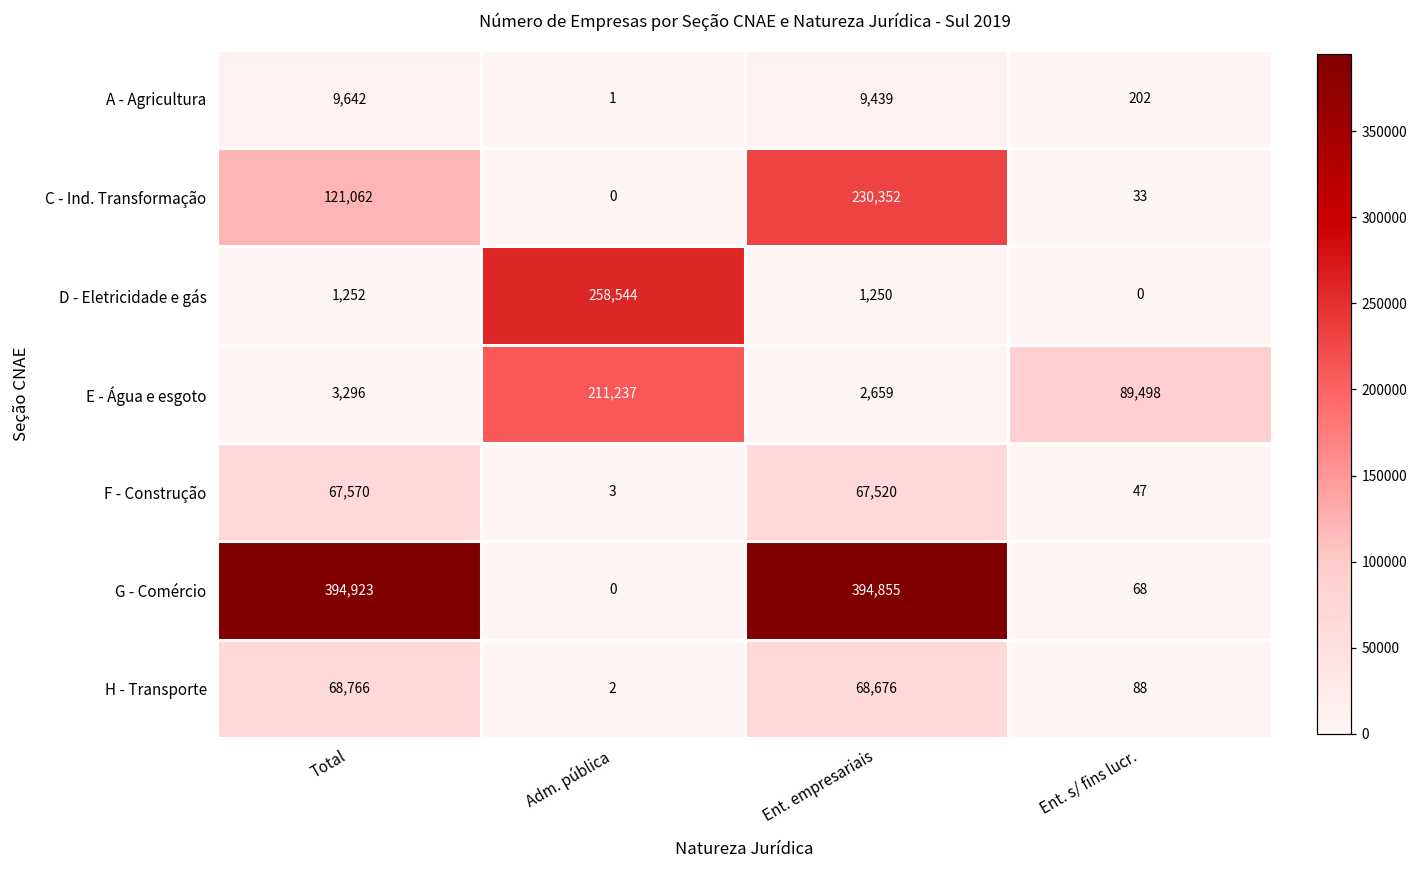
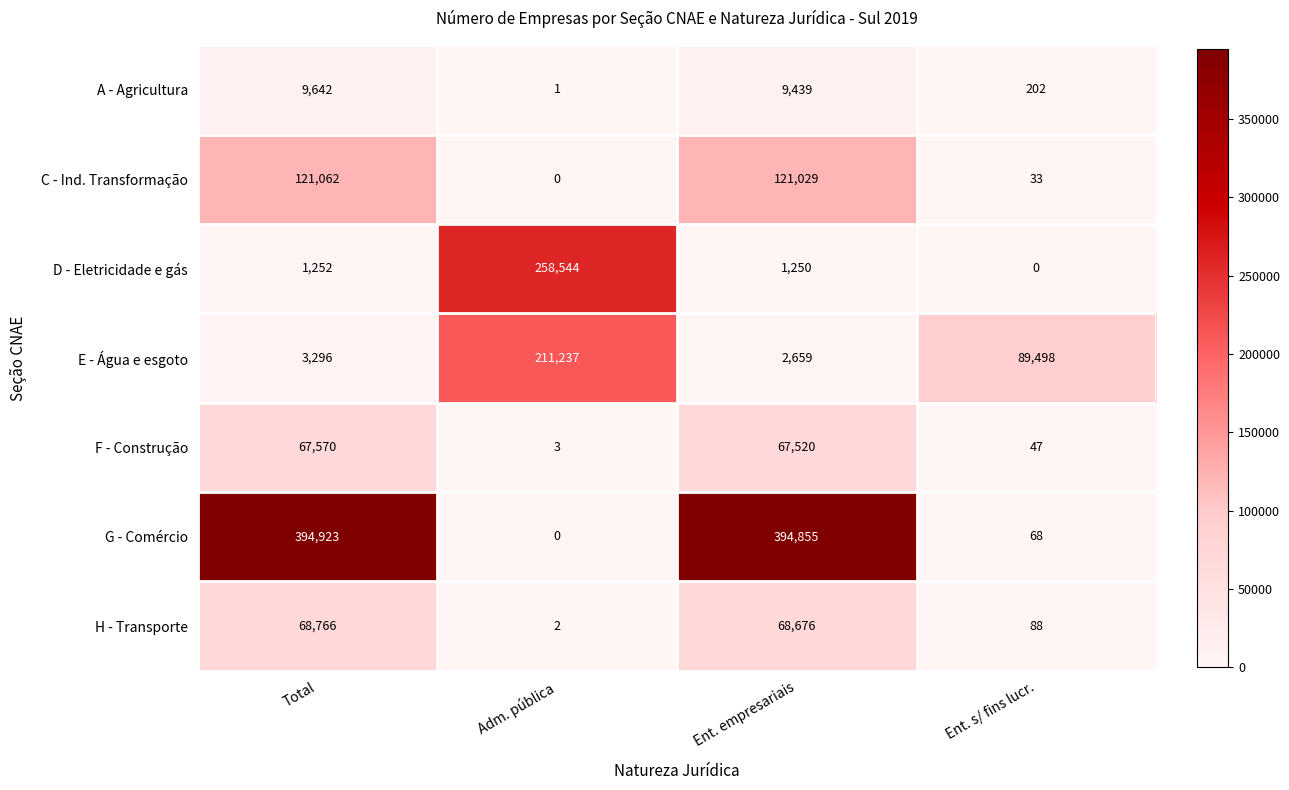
  {
    "A - Agricultura": {
      "Total": "9,642",
      "Adm. pública": "1",
      "Ent. empresariais": "9,439",
      "Ent. s/ fins lucr.": "202"
    },
    "C - Ind. Transformação": {
      "Total": "121,062",
      "Adm. pública": "0",
-     "Ent. empresariais": "230,352",
+     "Ent. empresariais": "121,029",
      "Ent. s/ fins lucr.": "33"
    },
    "D - Eletricidade e gás": {
      "Total": "1,252",
      "Adm. pública": "258,544",
      "Ent. empresariais": "1,250",
      "Ent. s/ fins lucr.": "0"
    },
    "E - Água e esgoto": {
      "Total": "3,296",
      "Adm. pública": "211,237",
      "Ent. empresariais": "2,659",
      "Ent. s/ fins lucr.": "89,498"
    },
    "F - Construção": {
      "Total": "67,570",
      "Adm. pública": "3",
      "Ent. empresariais": "67,520",
      "Ent. s/ fins lucr.": "47"
    },
    "G - Comércio": {
      "Total": "394,923",
      "Adm. pública": "0",
      "Ent. empresariais": "394,855",
      "Ent. s/ fins lucr.": "68"
    },
    "H - Transporte": {
      "Total": "68,766",
      "Adm. pública": "2",
      "Ent. empresariais": "68,676",
      "Ent. s/ fins lucr.": "88"
    }
  }
